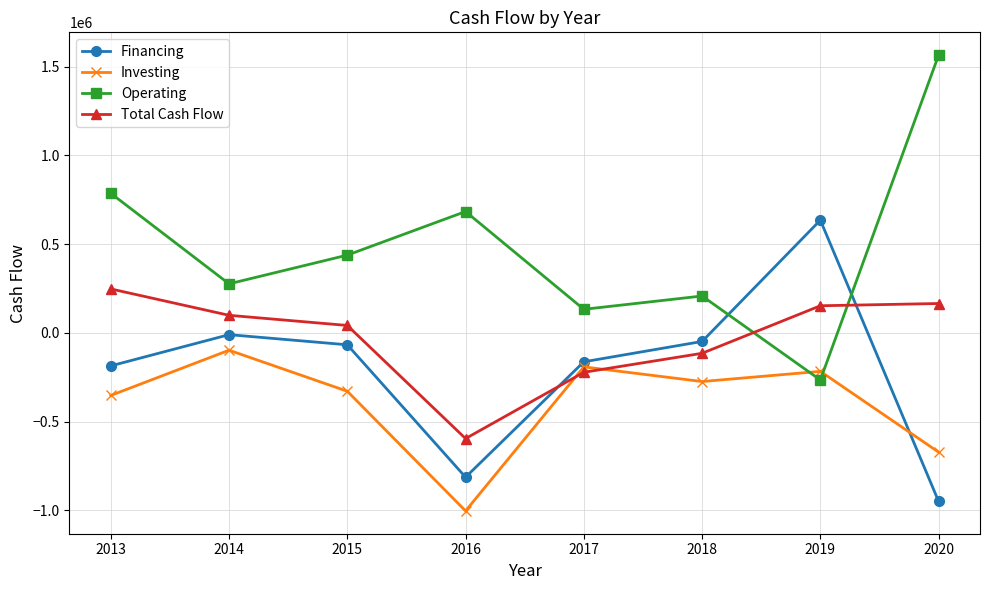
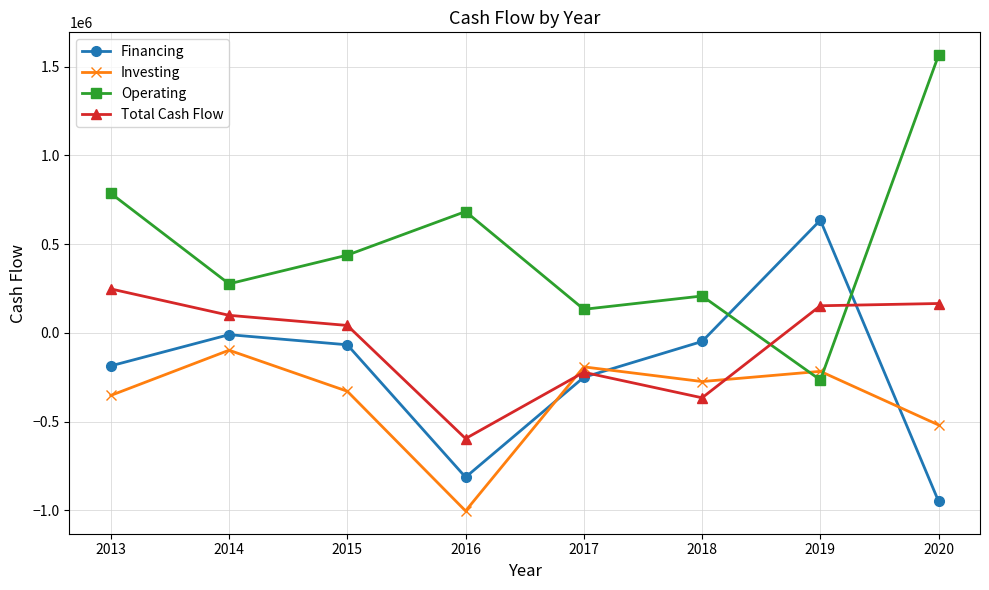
  {
    "Financing": {
      "2013": -190000,
      "2014": -10000,
      "2015": -70000,
      "2016": -810000,
-     "2017": -160000,
+     "2017": -250000,
      "2018": -50000,
      "2019": 640000,
      "2020": -950000
    },
    "Investing": {
      "2013": -350000,
      "2014": -100000,
      "2015": -330000,
      "2016": -1000000,
      "2017": -190000,
      "2018": -270000,
      "2019": -220000,
-     "2020": -670000
+     "2020": -520000
    },
    "Operating": {
      "2013": 790000,
      "2014": 280000,
      "2015": 440000,
      "2016": 680000,
      "2017": 130000,
      "2018": 210000,
      "2019": -270000,
      "2020": 1570000
    },
    "Total Cash Flow": {
      "2013": 250000,
      "2014": 100000,
      "2015": 40000,
      "2016": -600000,
      "2017": -220000,
-     "2018": -120000,
+     "2018": -370000,
      "2019": 150000,
      "2020": 170000
    }
  }
